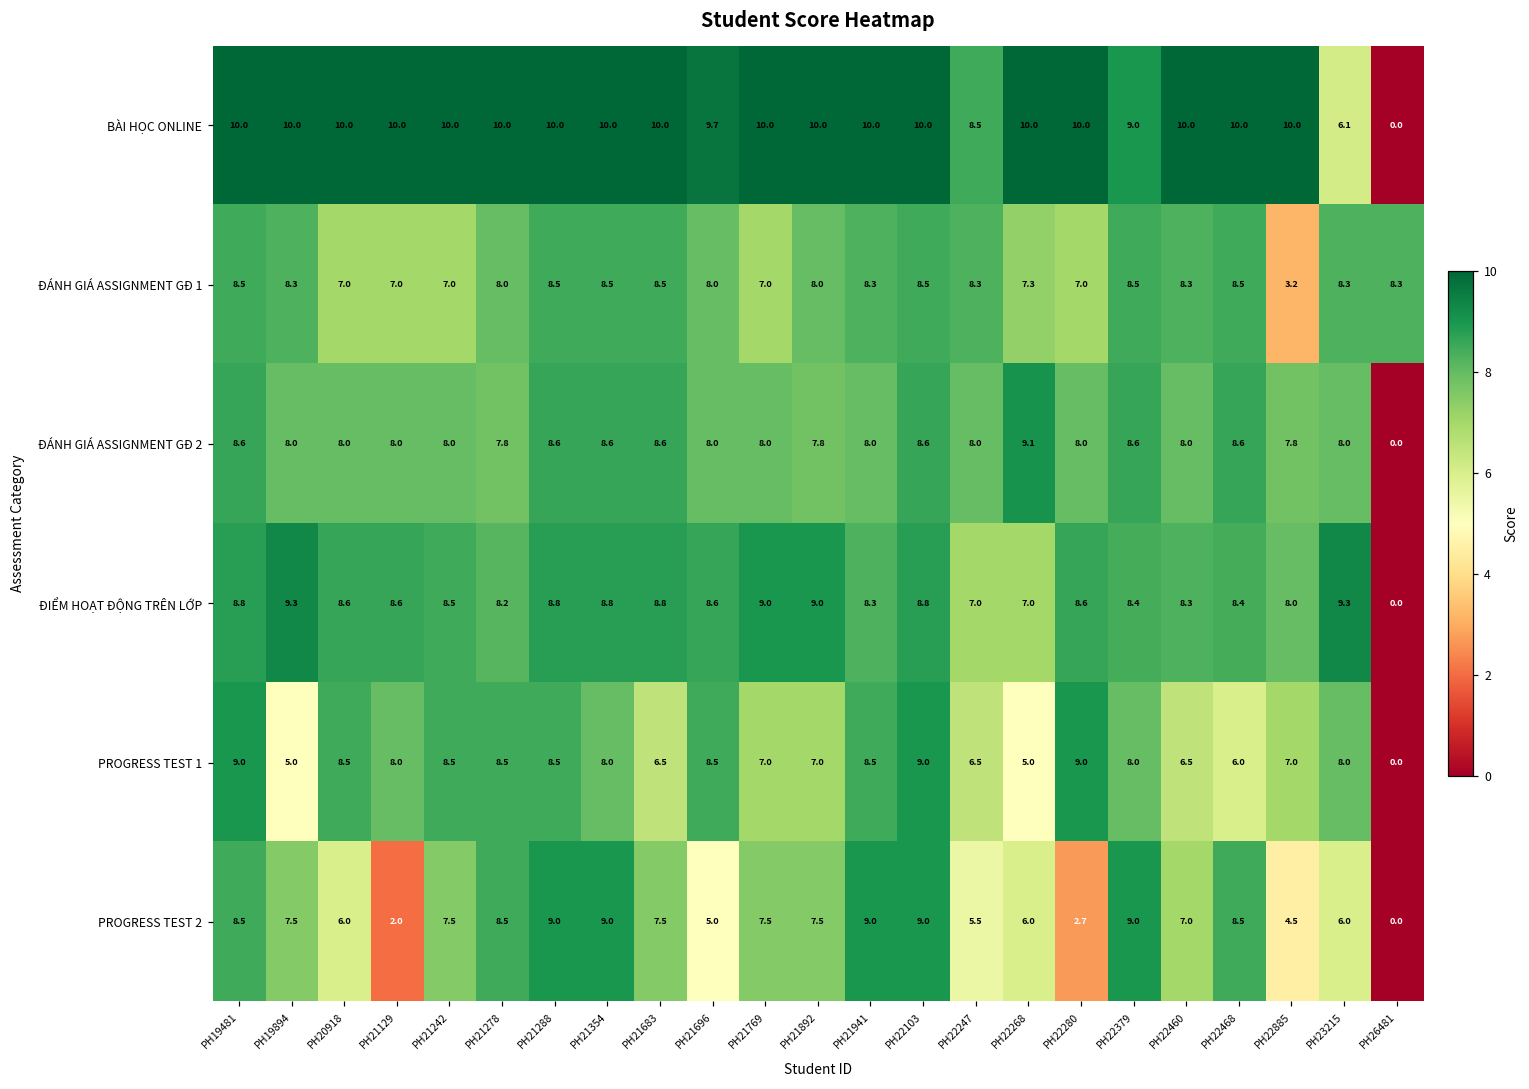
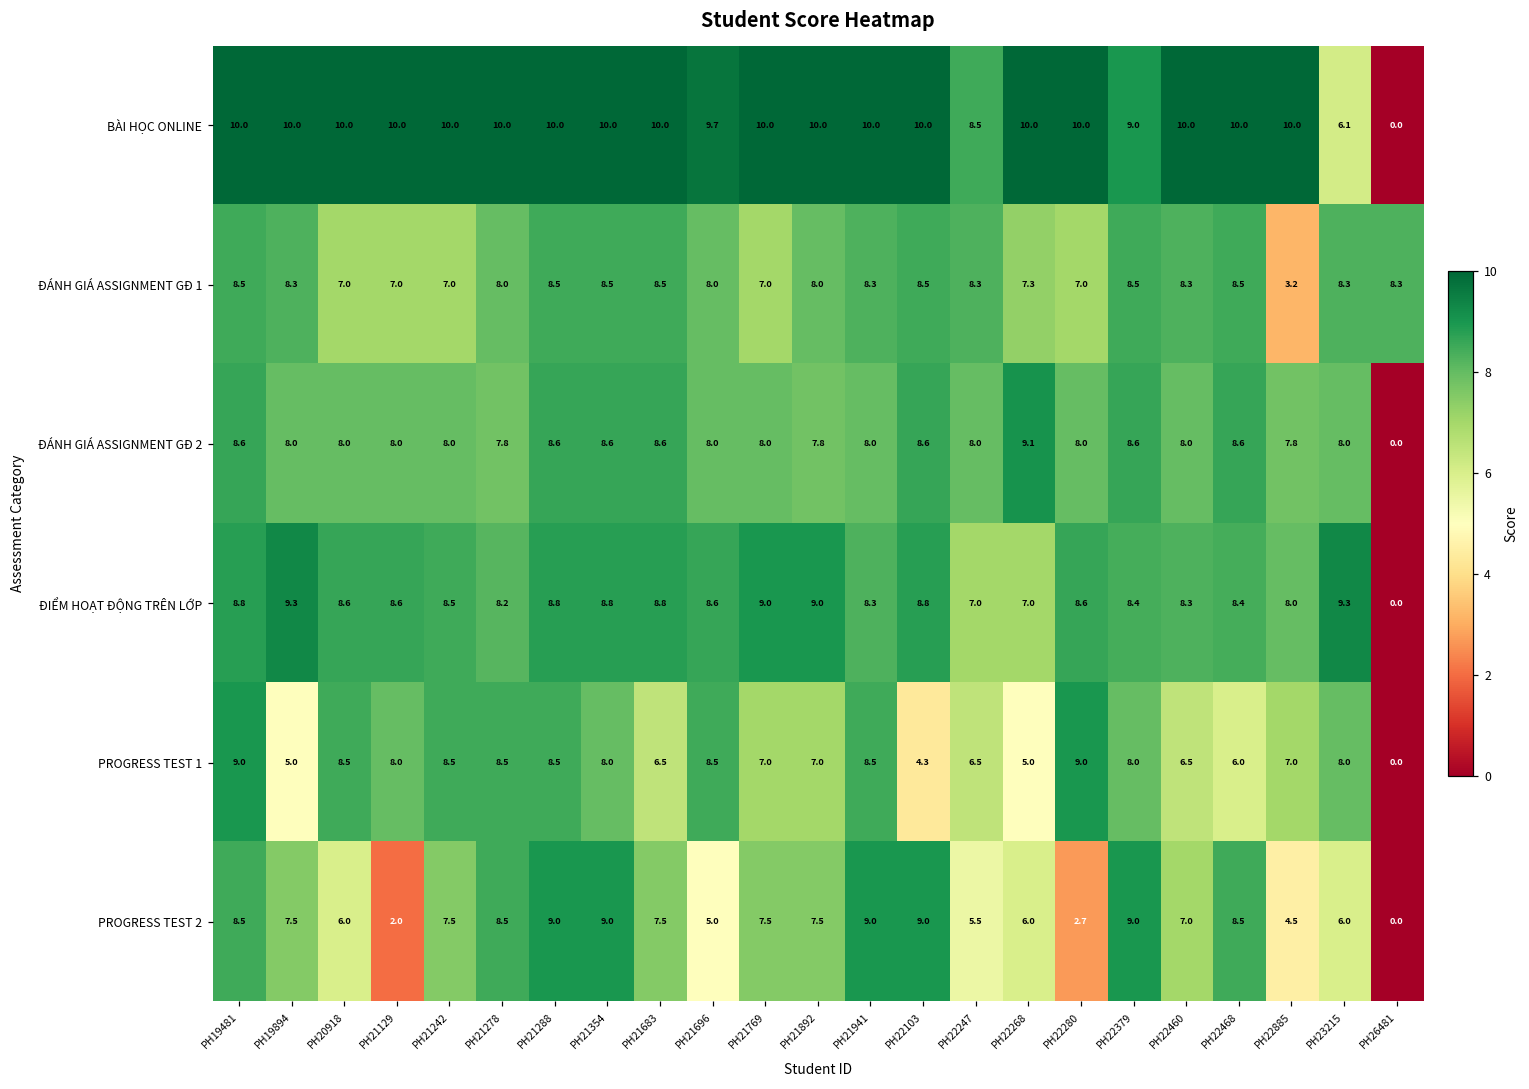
  {
    "BÀI HỌC ONLINE": {
      "PH19481": 10.0,
      "PH19894": 10.0,
      "PH20918": 10.0,
      "PH21129": 10.0,
      "PH21242": 10.0,
      "PH21278": 10.0,
      "PH21288": 10.0,
      "PH21354": 10.0,
      "PH21683": 10.0,
      "PH21696": 9.7,
      "PH21769": 10.0,
      "PH21892": 10.0,
      "PH21941": 10.0,
      "PH22103": 10.0,
      "PH22247": 8.5,
      "PH22268": 10.0,
      "PH22280": 10.0,
      "PH22379": 9.0,
      "PH22460": 10.0,
      "PH22468": 10.0,
      "PH22885": 10.0,
      "PH23215": 6.1,
      "PH26481": 0.0
    },
    "ĐÁNH GIÁ ASSIGNMENT GĐ 1": {
      "PH19481": 8.5,
      "PH19894": 8.3,
      "PH20918": 7.0,
      "PH21129": 7.0,
      "PH21242": 7.0,
      "PH21278": 8.0,
      "PH21288": 8.5,
      "PH21354": 8.5,
      "PH21683": 8.5,
      "PH21696": 8.0,
      "PH21769": 7.0,
      "PH21892": 8.0,
      "PH21941": 8.3,
      "PH22103": 8.5,
      "PH22247": 8.3,
      "PH22268": 7.3,
      "PH22280": 7.0,
      "PH22379": 8.5,
      "PH22460": 8.3,
      "PH22468": 8.5,
      "PH22885": 3.2,
      "PH23215": 8.3,
      "PH26481": 8.3
    },
    "ĐÁNH GIÁ ASSIGNMENT GĐ 2": {
      "PH19481": 8.6,
      "PH19894": 8.0,
      "PH20918": 8.0,
      "PH21129": 8.0,
      "PH21242": 8.0,
      "PH21278": 7.8,
      "PH21288": 8.6,
      "PH21354": 8.6,
      "PH21683": 8.6,
      "PH21696": 8.0,
      "PH21769": 8.0,
      "PH21892": 7.8,
      "PH21941": 8.0,
      "PH22103": 8.6,
      "PH22247": 8.0,
      "PH22268": 9.1,
      "PH22280": 8.0,
      "PH22379": 8.6,
      "PH22460": 8.0,
      "PH22468": 8.6,
      "PH22885": 7.8,
      "PH23215": 8.0,
      "PH26481": 0.0
    },
    "ĐIỂM HOẠT ĐỘNG TRÊN LỚP": {
      "PH19481": 8.8,
      "PH19894": 9.3,
      "PH20918": 8.6,
      "PH21129": 8.6,
      "PH21242": 8.5,
      "PH21278": 8.2,
      "PH21288": 8.8,
      "PH21354": 8.8,
      "PH21683": 8.8,
      "PH21696": 8.6,
      "PH21769": 9.0,
      "PH21892": 9.0,
      "PH21941": 8.3,
      "PH22103": 8.8,
      "PH22247": 7.0,
      "PH22268": 7.0,
      "PH22280": 8.6,
      "PH22379": 8.4,
      "PH22460": 8.3,
      "PH22468": 8.4,
      "PH22885": 8.0,
      "PH23215": 9.3,
      "PH26481": 0.0
    },
    "PROGRESS TEST 1": {
      "PH19481": 9.0,
      "PH19894": 5.0,
      "PH20918": 8.5,
      "PH21129": 8.0,
      "PH21242": 8.5,
      "PH21278": 8.5,
      "PH21288": 8.5,
      "PH21354": 8.0,
      "PH21683": 6.5,
      "PH21696": 8.5,
      "PH21769": 7.0,
      "PH21892": 7.0,
      "PH21941": 8.5,
-     "PH22103": 9.0,
+     "PH22103": 4.3,
      "PH22247": 6.5,
      "PH22268": 5.0,
      "PH22280": 9.0,
      "PH22379": 8.0,
      "PH22460": 6.5,
      "PH22468": 6.0,
      "PH22885": 7.0,
      "PH23215": 8.0,
      "PH26481": 0.0
    },
    "PROGRESS TEST 2": {
      "PH19481": 8.5,
      "PH19894": 7.5,
      "PH20918": 6.0,
      "PH21129": 2.0,
      "PH21242": 7.5,
      "PH21278": 8.5,
      "PH21288": 9.0,
      "PH21354": 9.0,
      "PH21683": 7.5,
      "PH21696": 5.0,
      "PH21769": 7.5,
      "PH21892": 7.5,
      "PH21941": 9.0,
      "PH22103": 9.0,
      "PH22247": 5.5,
      "PH22268": 6.0,
      "PH22280": 2.7,
      "PH22379": 9.0,
      "PH22460": 7.0,
      "PH22468": 8.5,
      "PH22885": 4.5,
      "PH23215": 6.0,
      "PH26481": 0.0
    }
  }
